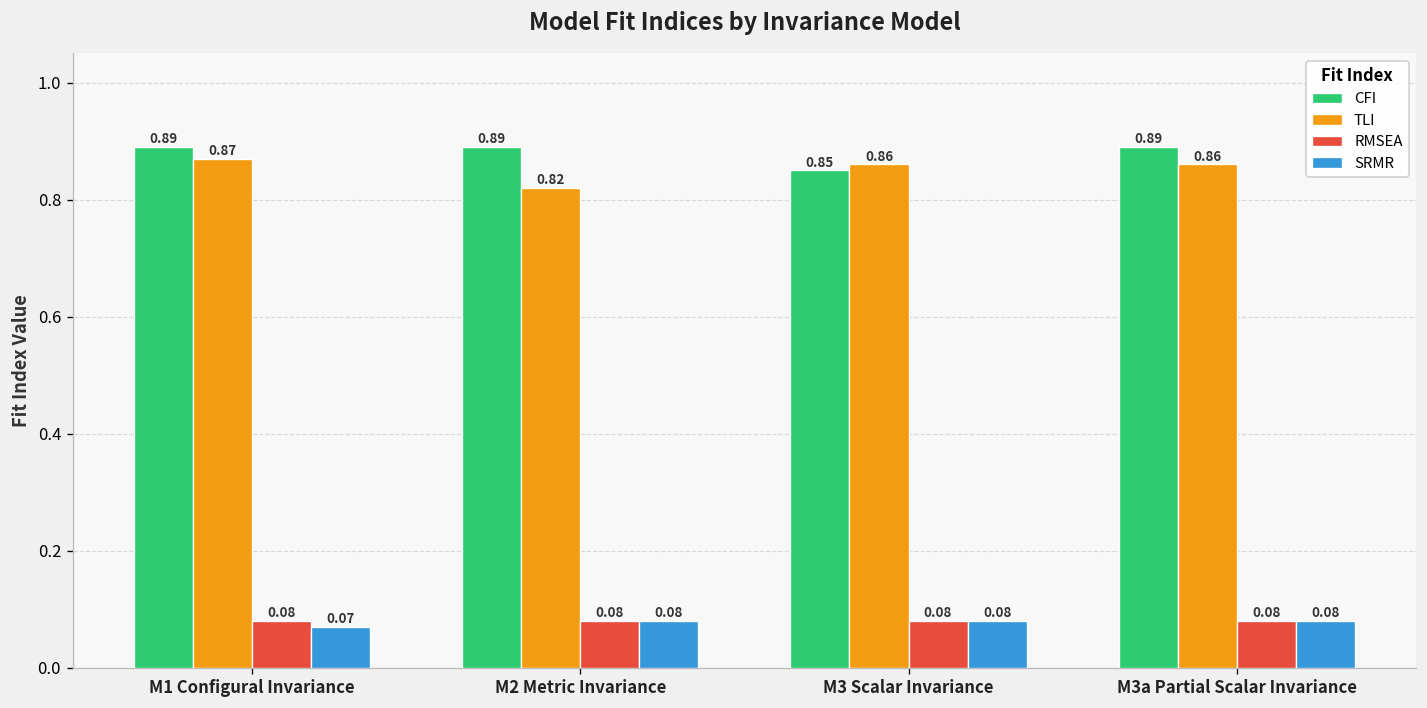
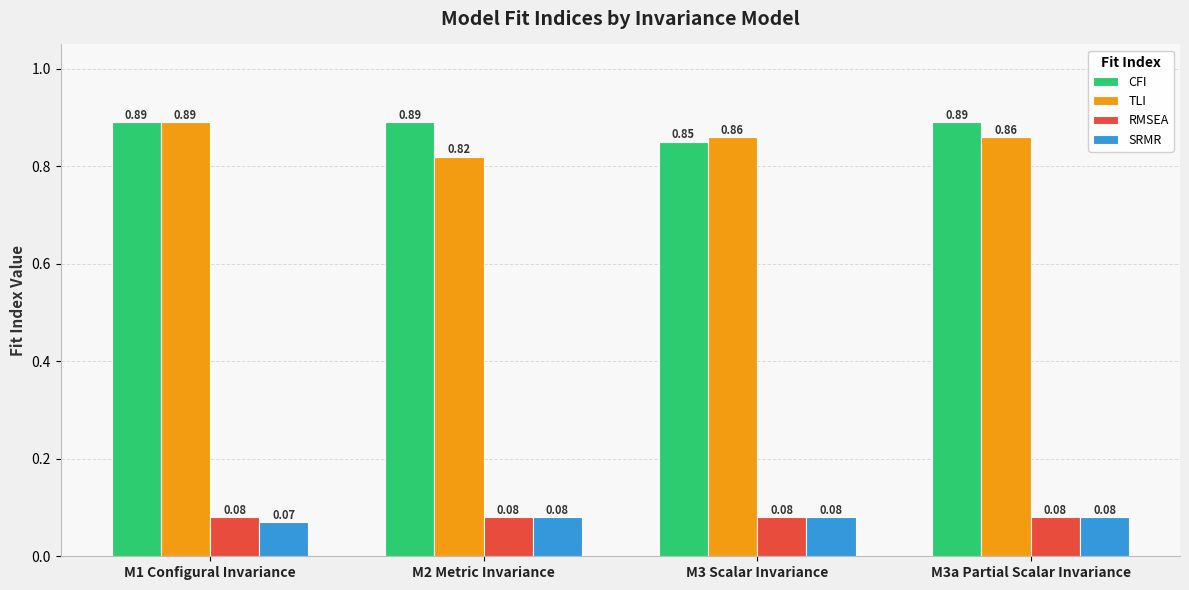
  {
    "CFI": {
      "M1 Configural Invariance": 0.89,
      "M2 Metric Invariance": 0.89,
      "M3 Scalar Invariance": 0.85,
      "M3a Partial Scalar Invariance": 0.89
    },
    "TLI": {
-     "M1 Configural Invariance": 0.87,
+     "M1 Configural Invariance": 0.89,
      "M2 Metric Invariance": 0.82,
      "M3 Scalar Invariance": 0.86,
      "M3a Partial Scalar Invariance": 0.86
    },
    "RMSEA": {
      "M1 Configural Invariance": 0.08,
      "M2 Metric Invariance": 0.08,
      "M3 Scalar Invariance": 0.08,
      "M3a Partial Scalar Invariance": 0.08
    },
    "SRMR": {
      "M1 Configural Invariance": 0.07,
      "M2 Metric Invariance": 0.08,
      "M3 Scalar Invariance": 0.08,
      "M3a Partial Scalar Invariance": 0.08
    }
  }
